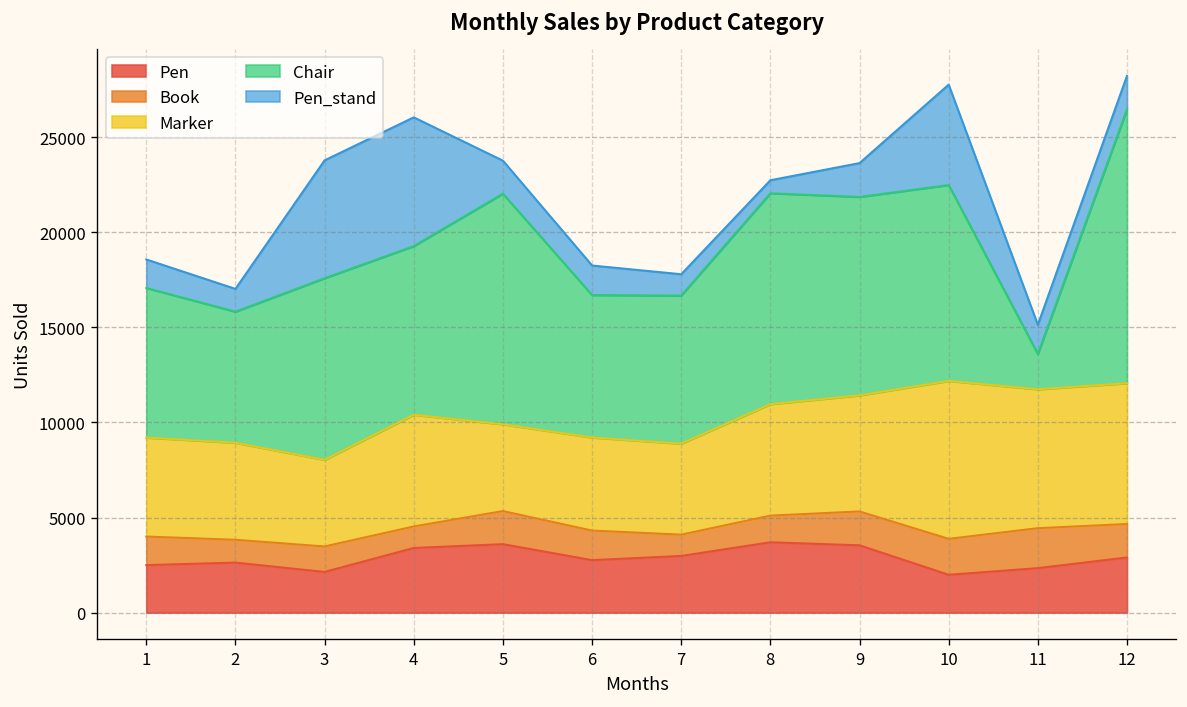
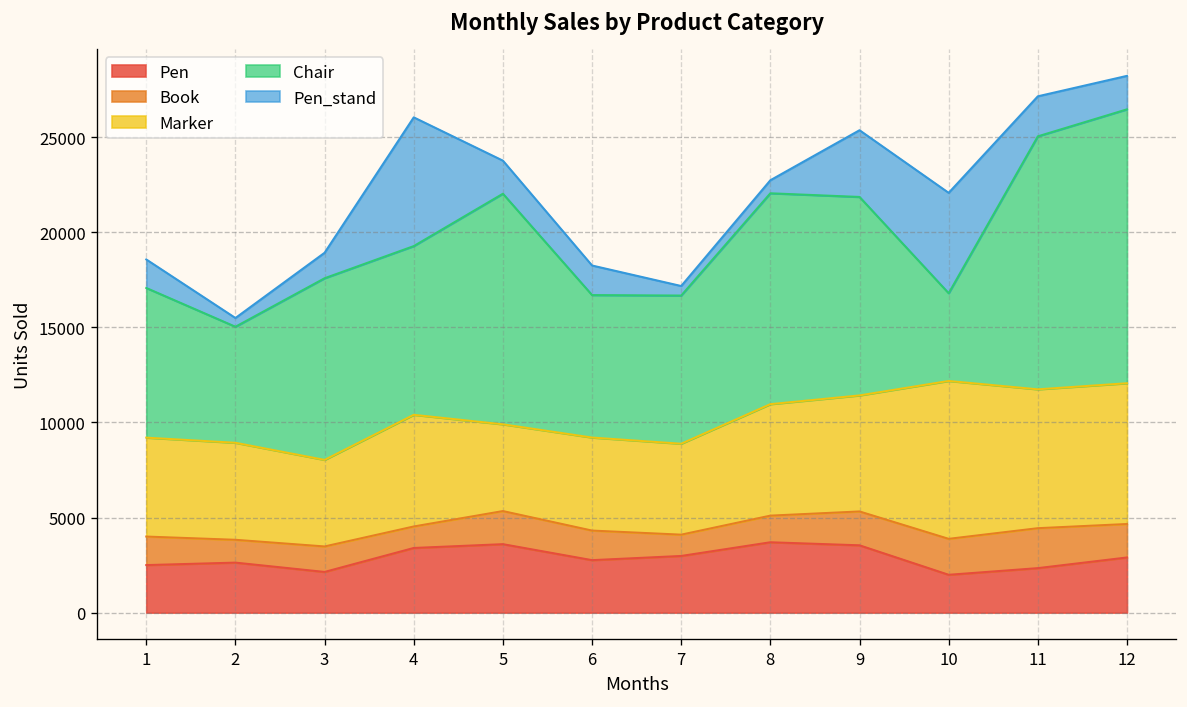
  {
    "Marker": {
      "1": 5200,
      "2": 5100,
      "3": 4600,
      "4": 5900,
      "5": 4600,
      "6": 4900,
      "7": 4800,
      "8": 5900,
      "9": 6100,
      "10": 8300,
      "11": 7300,
      "12": 7400
    },
    "Chair": {
      "1": 7900,
-     "2": 6900,
+     "2": 6100,
      "3": 9600,
      "4": 8900,
      "5": 12100,
      "6": 7500,
      "7": 7800,
      "8": 11100,
      "9": 10400,
-     "10": 10300,
-     "11": 1900,
+     "10": 4600,
+     "11": 13300,
      "12": 14400
    },
    "Pen_stand": {
      "1": 1500,
-     "2": 1200,
-     "3": 6200,
+     "2": 500,
+     "3": 1300,
      "4": 6800,
      "5": 1700,
      "6": 1600,
-     "7": 1100,
+     "7": 500,
      "8": 700,
-     "9": 1800,
+     "9": 3500,
      "10": 5300,
-     "11": 1500,
+     "11": 2100,
      "12": 1800
    }
  }
